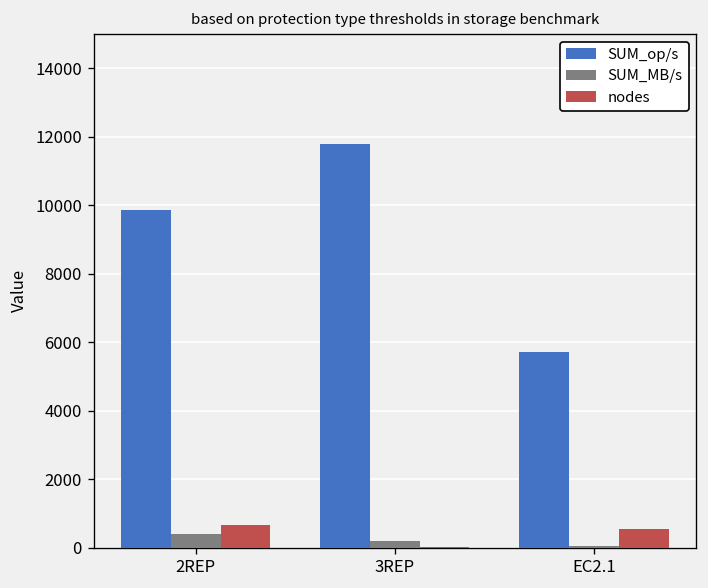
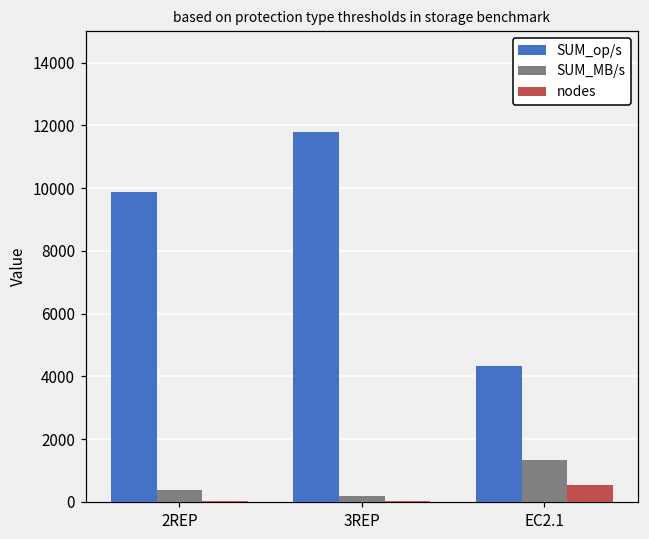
  {
    "SUM_op/s": {
      "2REP": 9900,
      "3REP": 11800,
-     "EC2.1": 5700
+     "EC2.1": 4300
    },
    "SUM_MB/s": {
      "2REP": 400,
      "3REP": 200,
-     "EC2.1": 0
+     "EC2.1": 1300
    },
    "nodes": {
-     "2REP": 700,
+     "2REP": 0,
      "EC2.1": 600
    }
  }
